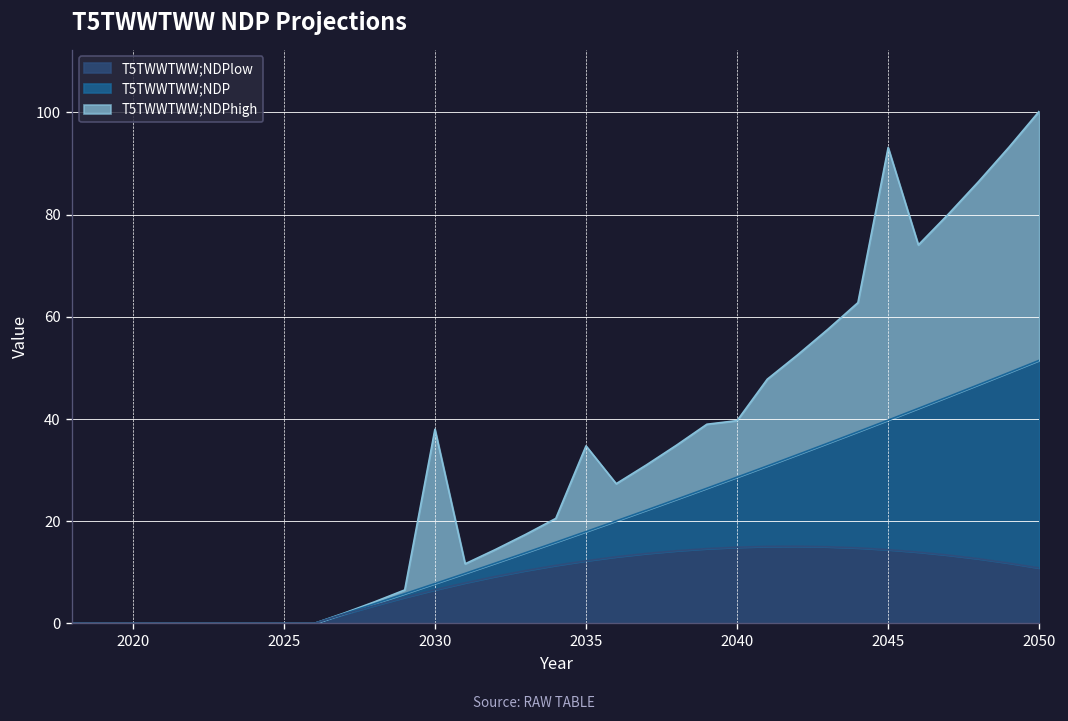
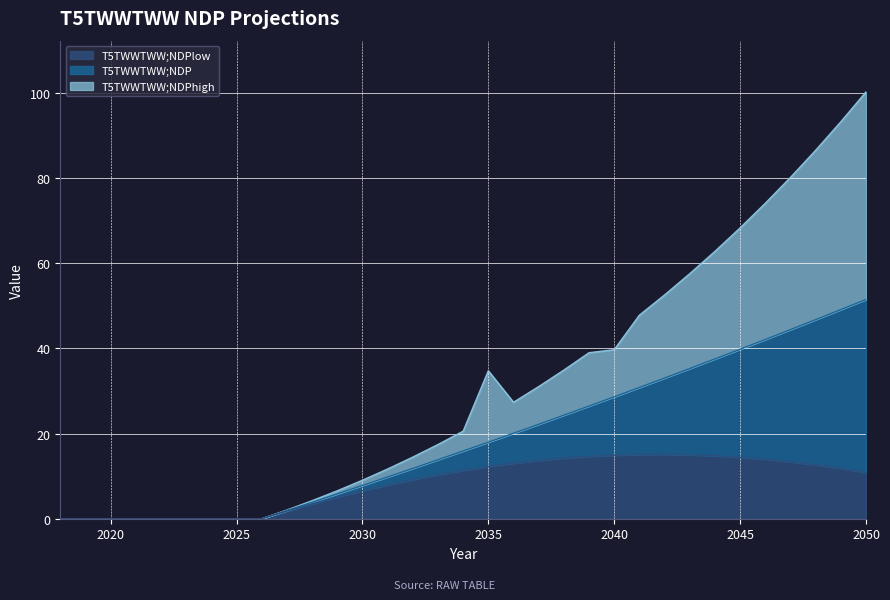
  {
    "T5TWWTWW;NDPhigh": {
-     "2030": 38,
+     "2030": 9,
      "2035": 35,
      "2040": 40,
-     "2045": 93,
+     "2045": 68,
      "2050": 100
    }
  }
